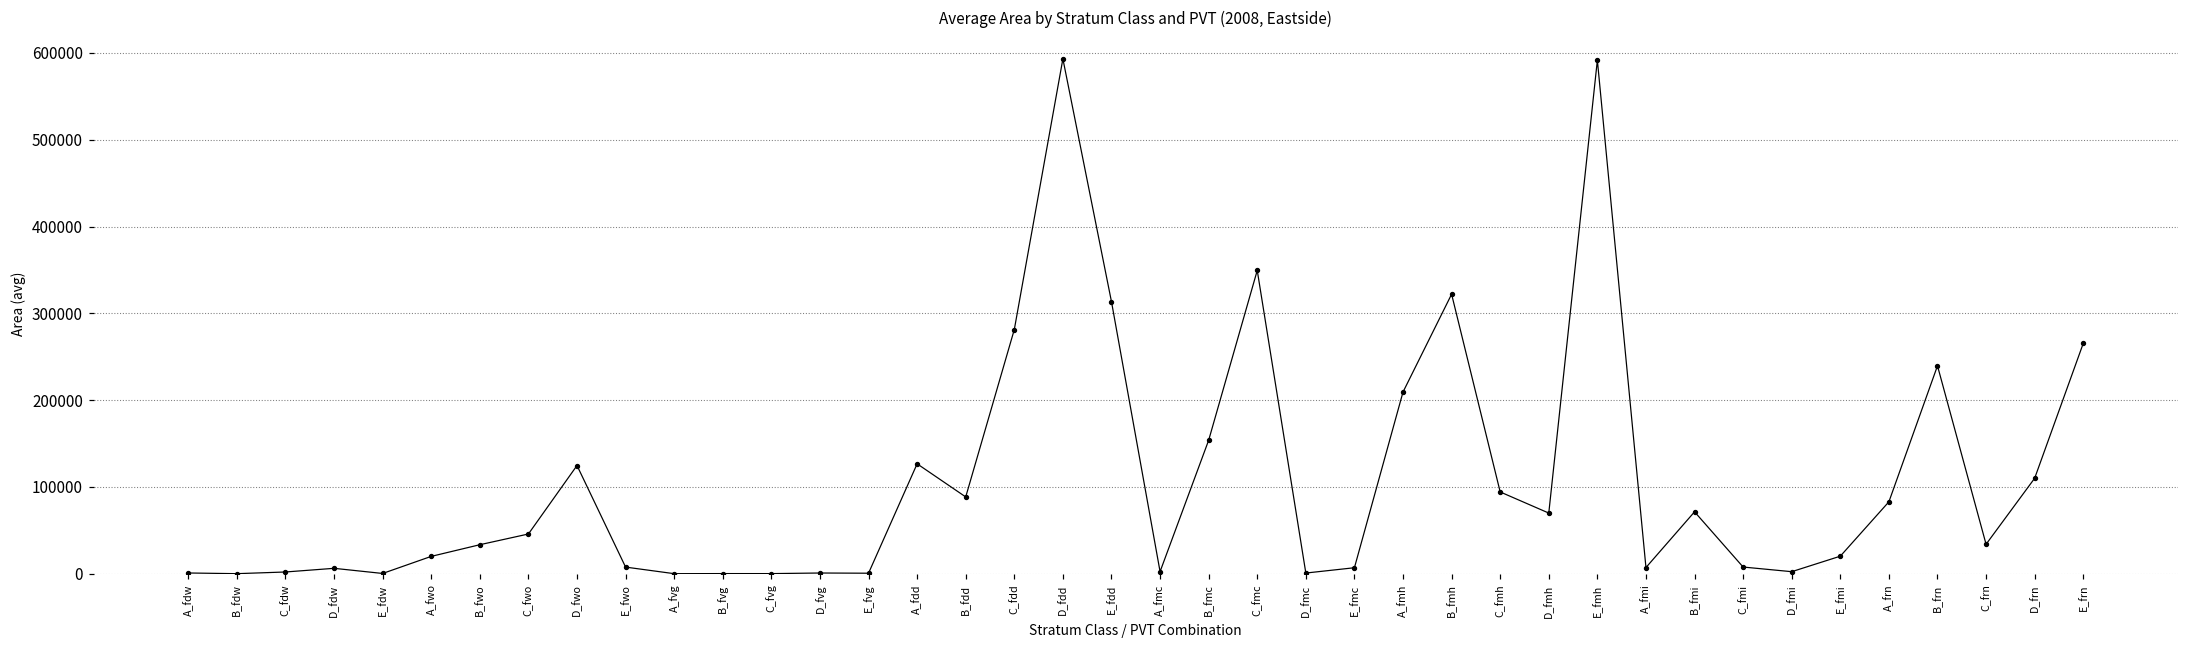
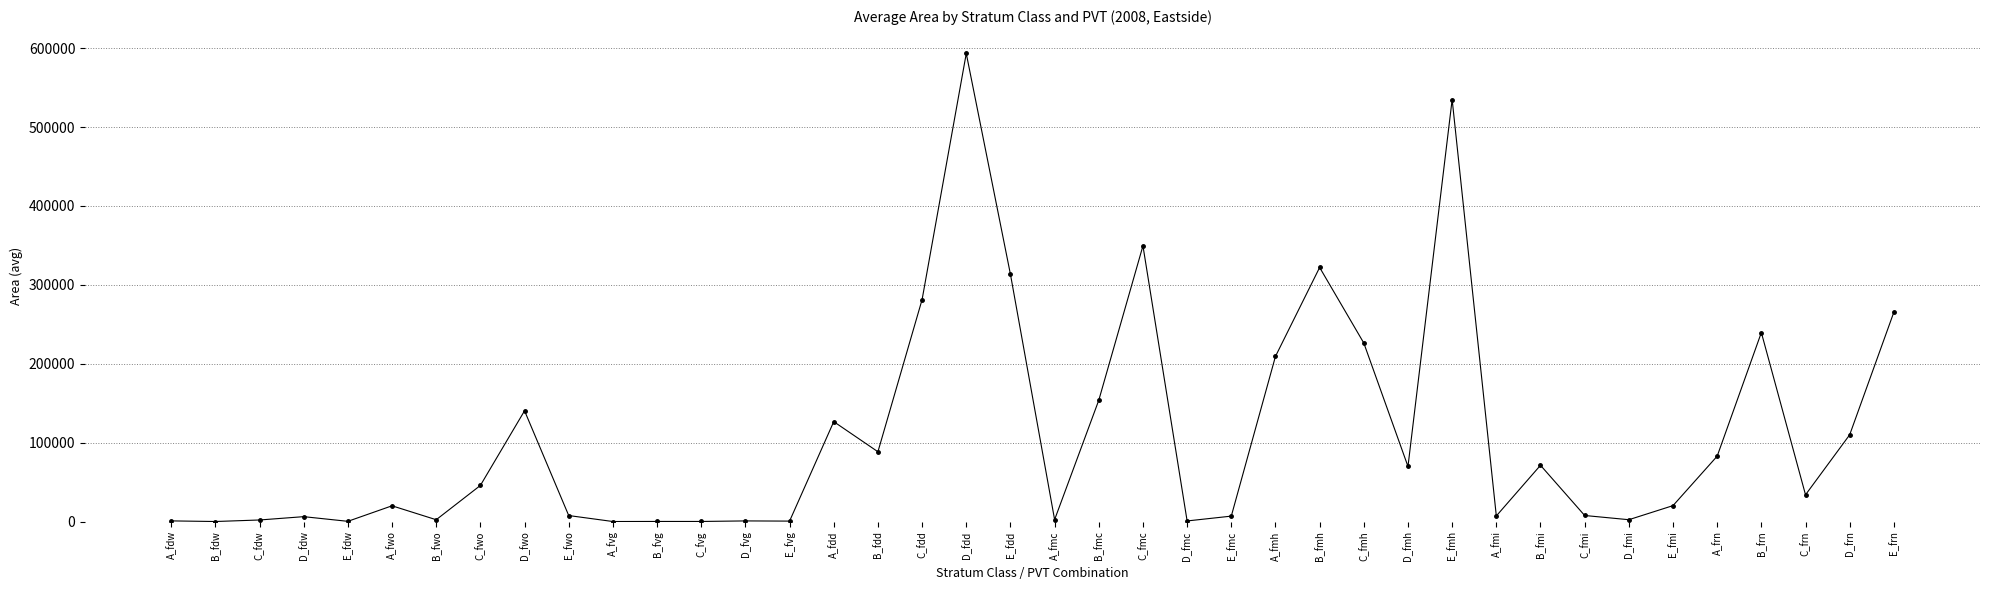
  {
    "A_fdw": 0,
    "B_fdw": 0,
    "C_fdw": 0,
    "D_fdw": 10000,
    "E_fdw": 0,
    "A_fwo": 20000,
-   "B_fwo": 30000,
+   "B_fwo": 0,
    "C_fwo": 50000,
-   "D_fwo": 120000,
+   "D_fwo": 140000,
    "E_fwo": 10000,
    "A_fvg": 0,
    "B_fvg": 0,
    "C_fvg": 0,
    "D_fvg": 0,
    "E_fvg": 0,
    "A_fdd": 130000,
    "B_fdd": 90000,
    "C_fdd": 280000,
    "D_fdd": 590000,
    "E_fdd": 310000,
    "A_fmc": 0,
    "B_fmc": 150000,
    "C_fmc": 350000,
    "D_fmc": 0,
    "E_fmc": 10000,
    "A_fmh": 210000,
    "B_fmh": 320000,
-   "C_fmh": 90000,
+   "C_fmh": 230000,
    "D_fmh": 70000,
-   "E_fmh": 590000,
+   "E_fmh": 530000,
    "A_fmi": 10000,
    "B_fmi": 70000,
    "C_fmi": 10000,
    "D_fmi": 0,
    "E_fmi": 20000,
    "A_frn": 80000,
    "B_frn": 240000,
    "C_frn": 30000,
    "D_frn": 110000,
    "E_frn": 270000
  }
